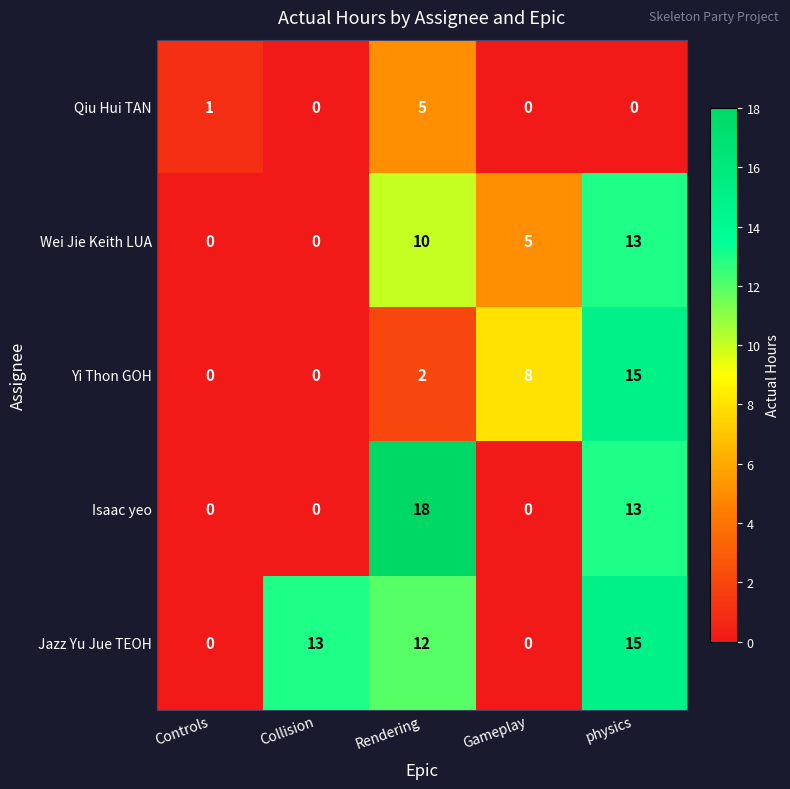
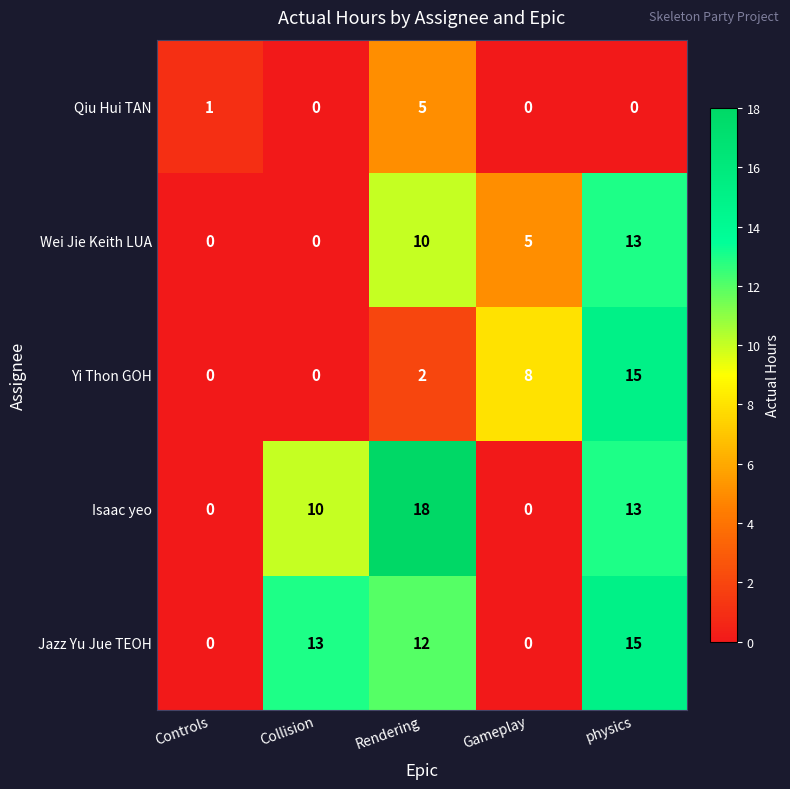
  {
    "Qiu Hui TAN": {
      "Controls": 1,
      "Collision": 0,
      "Rendering": 5,
      "Gameplay": 0,
      "physics": 0
    },
    "Wei Jie Keith LUA": {
      "Controls": 0,
      "Collision": 0,
      "Rendering": 10,
      "Gameplay": 5,
      "physics": 13
    },
    "Yi Thon GOH": {
      "Controls": 0,
      "Collision": 0,
      "Rendering": 2,
      "Gameplay": 8,
      "physics": 15
    },
    "Isaac yeo": {
      "Controls": 0,
-     "Collision": 0,
+     "Collision": 10,
      "Rendering": 18,
      "Gameplay": 0,
      "physics": 13
    },
    "Jazz Yu Jue TEOH": {
      "Controls": 0,
      "Collision": 13,
      "Rendering": 12,
      "Gameplay": 0,
      "physics": 15
    }
  }
